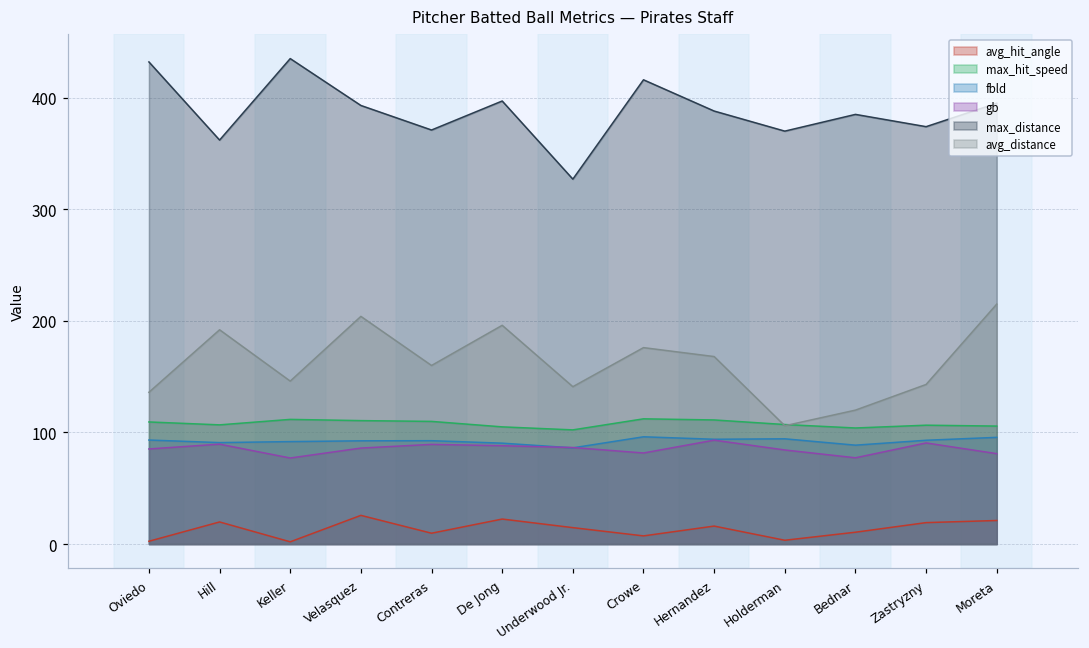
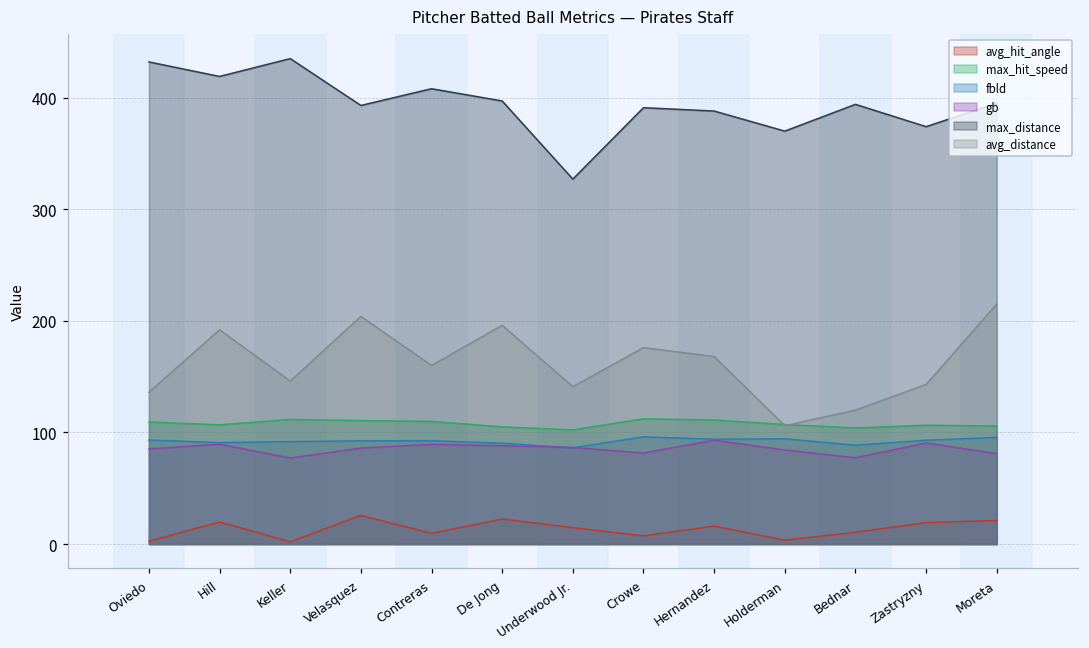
  {
    "avg_hit_angle": {
      "Oviedo": 3,
      "Hill": 20,
      "Keller": 2,
      "Velasquez": 26,
      "Contreras": 10,
      "De Jong": 22,
      "Underwood Jr.": 15,
      "Crowe": 7,
      "Hernandez": 16,
      "Holderman": 3,
      "Bednar": 11,
      "Zastryzny": 19,
      "Moreta": 21
    },
    "max_distance": {
      "Oviedo": 432,
-     "Hill": 362,
+     "Hill": 419,
      "Keller": 435,
      "Velasquez": 393,
-     "Contreras": 371,
+     "Contreras": 408,
      "De Jong": 397,
      "Underwood Jr.": 327,
-     "Crowe": 416,
+     "Crowe": 391,
      "Hernandez": 388,
      "Holderman": 370,
-     "Bednar": 385,
+     "Bednar": 394,
      "Zastryzny": 374
    }
  }
